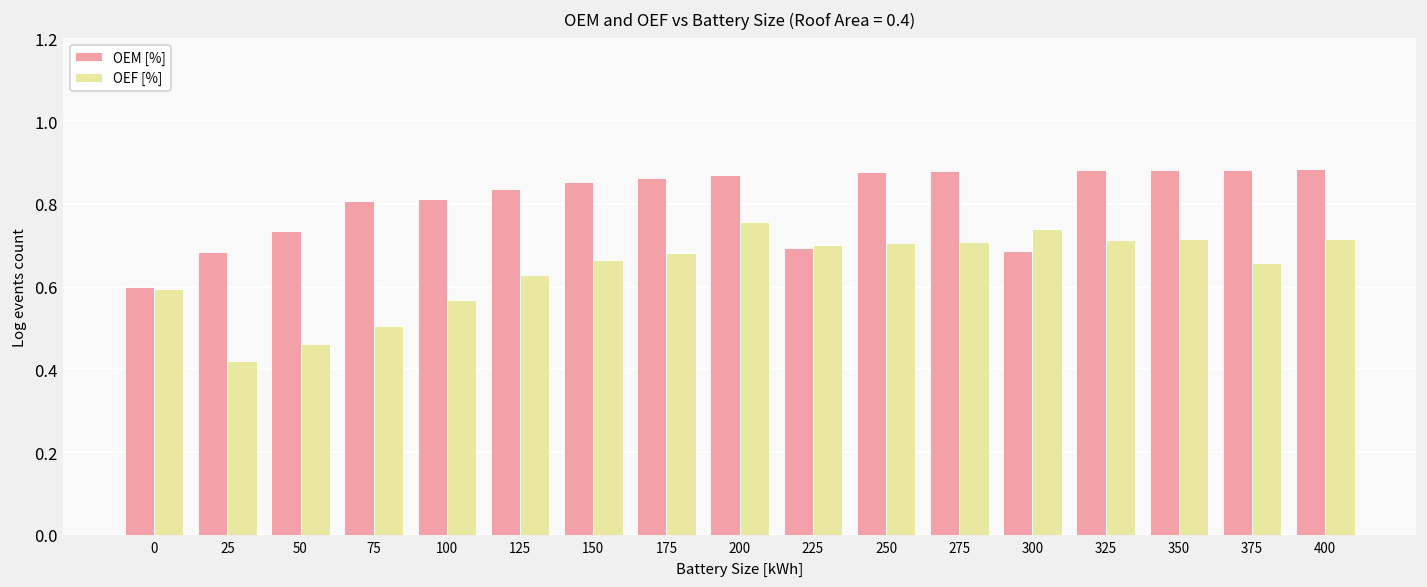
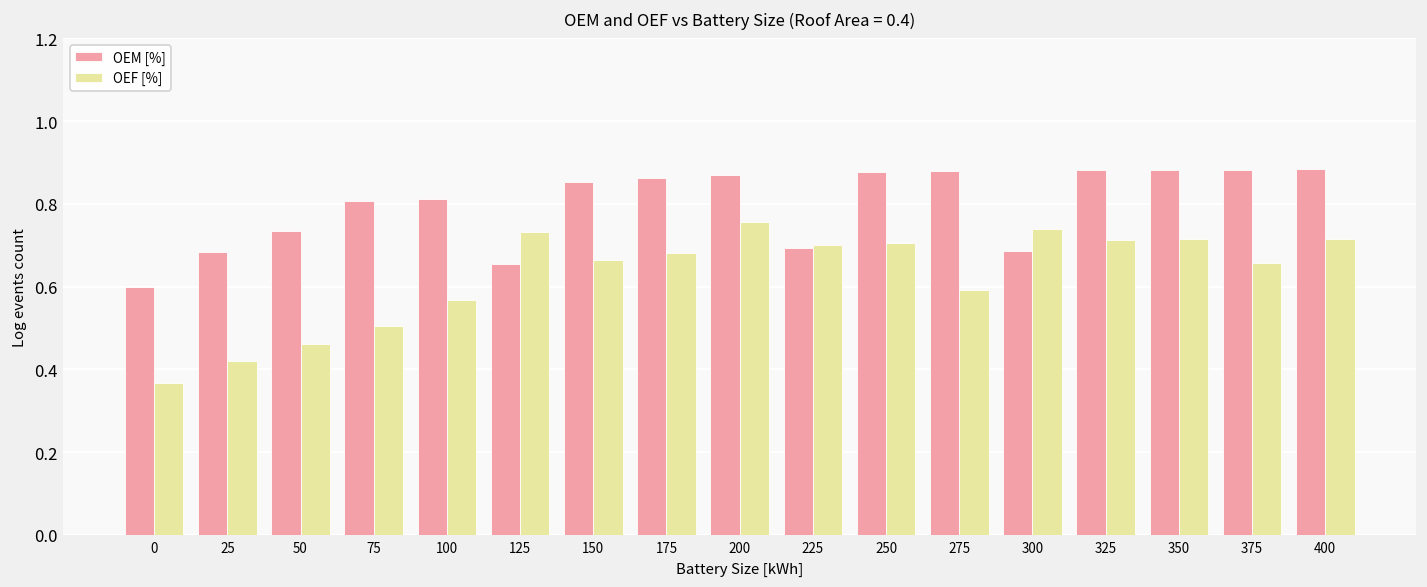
  {
    "OEM [%]": {
      "0": 0.60,
      "25": 0.68,
      "50": 0.74,
      "75": 0.81,
      "100": 0.81,
-     "125": 0.84,
+     "125": 0.65,
      "150": 0.85,
      "175": 0.86,
      "200": 0.87,
      "225": 0.69,
      "250": 0.88,
      "275": 0.88,
      "300": 0.69,
      "325": 0.88,
      "350": 0.88,
      "375": 0.88,
      "400": 0.88
    },
    "OEF [%]": {
-     "0": 0.60,
+     "0": 0.37,
      "25": 0.42,
      "50": 0.46,
      "75": 0.50,
      "100": 0.57,
-     "125": 0.63,
+     "125": 0.73,
      "150": 0.66,
      "175": 0.68,
      "200": 0.76,
      "225": 0.70,
      "250": 0.70,
-     "275": 0.71,
+     "275": 0.59,
      "300": 0.74,
      "325": 0.71,
      "350": 0.71,
      "375": 0.66,
      "400": 0.72
    }
  }
